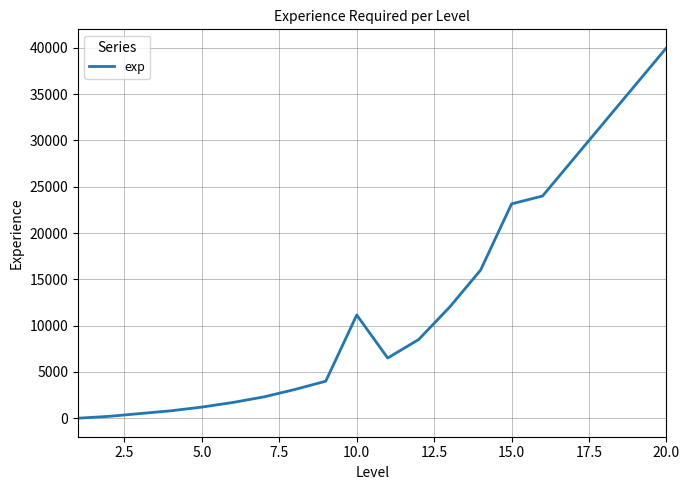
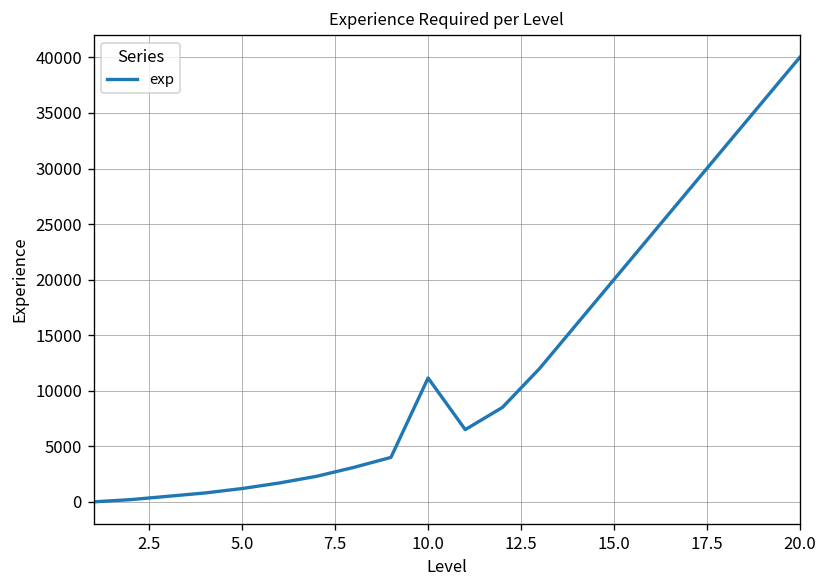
  {
    "5.0": 1000,
    "10.0": 11000,
-   "15.0": 23000,
+   "15.0": 20000,
    "20.0": 40000
  }
